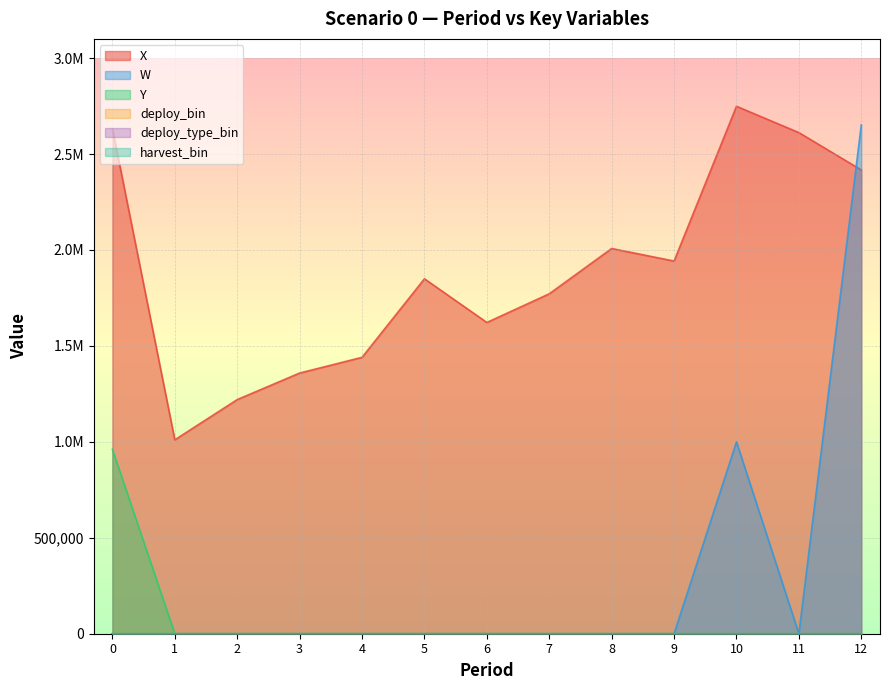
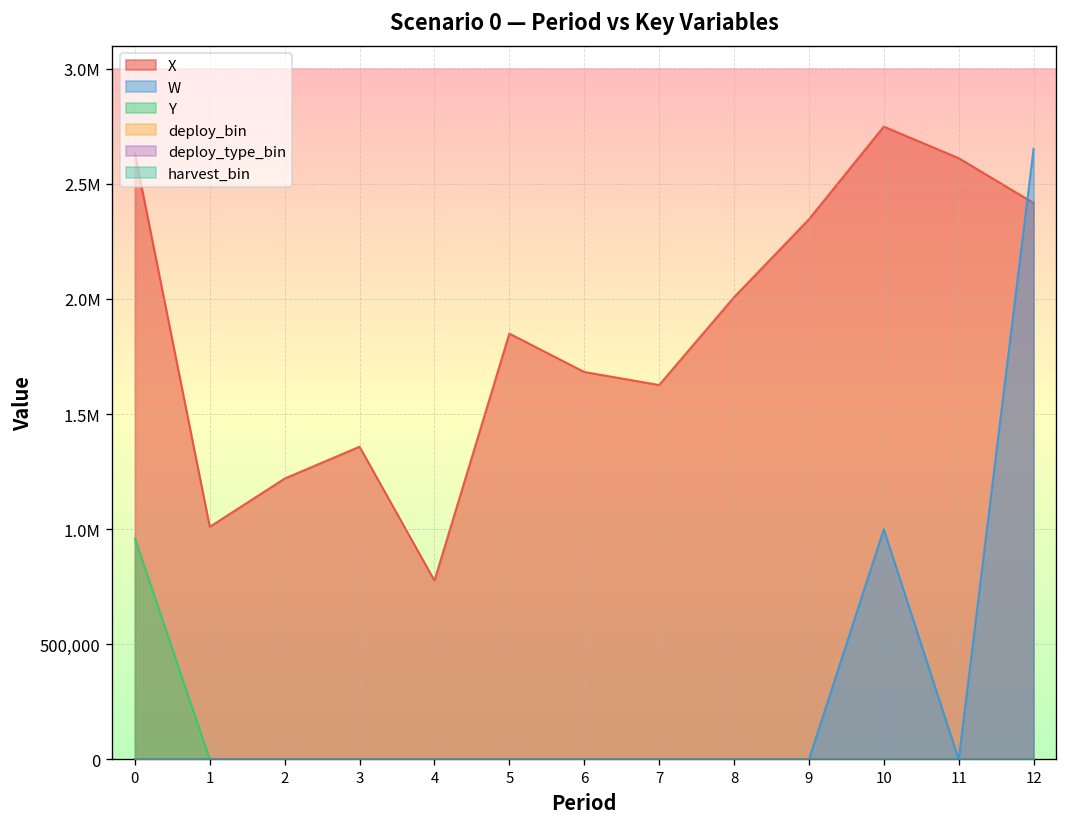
  {
    "X": {
      "1": "1,010,000",
      "2": "1,220,000",
      "3": "1,360,000",
-     "4": "1,440,000",
+     "4": "780,000",
      "5": "1,850,000",
-     "6": "1,620,000",
-     "7": "1,770,000",
+     "6": "1,680,000",
+     "7": "1,630,000",
      "8": "2,010,000",
-     "9": "1,940,000",
+     "9": "2,350,000",
      "10": "2,750,000",
      "11": "2,610,000",
      "12": "2,420,000"
    }
  }
